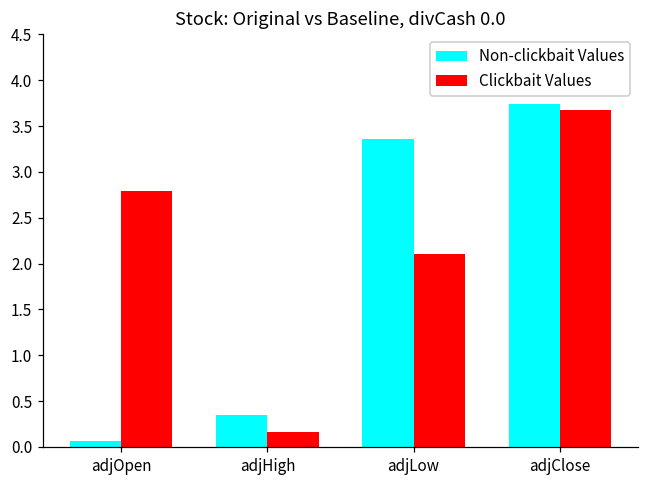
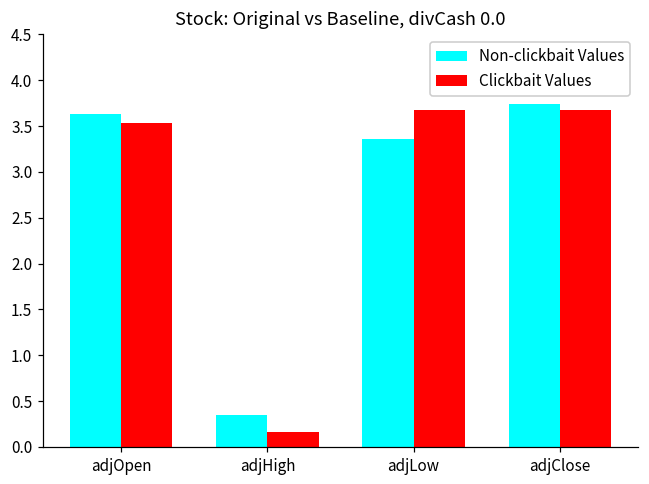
  {
    "Non-clickbait Values": {
-     "adjOpen": 0.1,
+     "adjOpen": 3.6,
      "adjHigh": 0.4,
      "adjLow": 3.4,
      "adjClose": 3.7
    },
    "Clickbait Values": {
-     "adjOpen": 2.8,
+     "adjOpen": 3.5,
      "adjHigh": 0.2,
-     "adjLow": 2.1,
+     "adjLow": 3.7,
      "adjClose": 3.7
    }
  }
